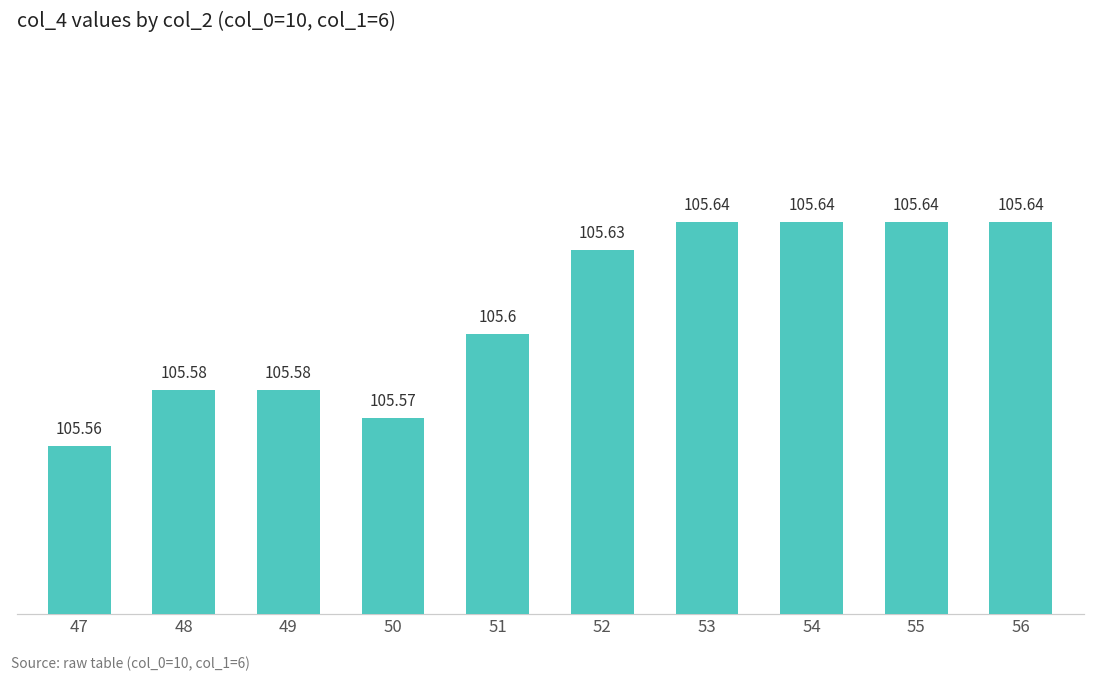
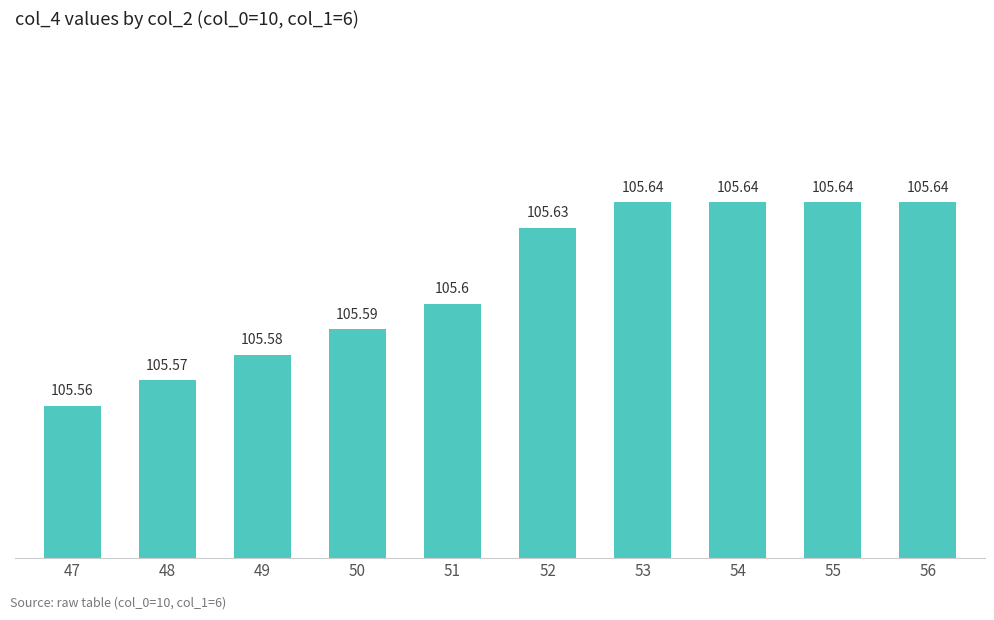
  {
    "47": 105.56,
-   "48": 105.58,
+   "48": 105.57,
    "49": 105.58,
-   "50": 105.57,
+   "50": 105.59,
    "51": 105.6,
    "52": 105.63,
    "53": 105.64,
    "54": 105.64,
    "55": 105.64,
    "56": 105.64
  }
